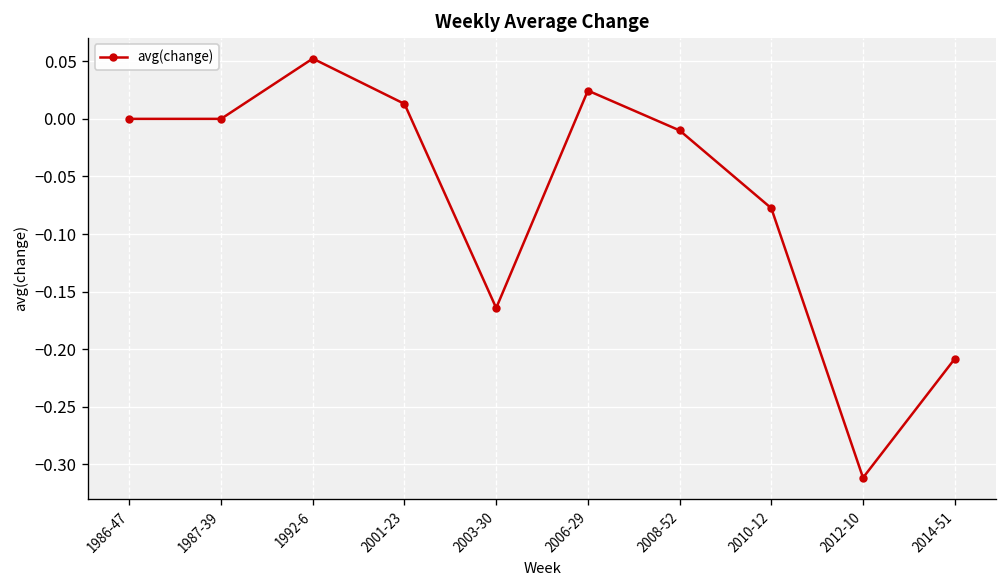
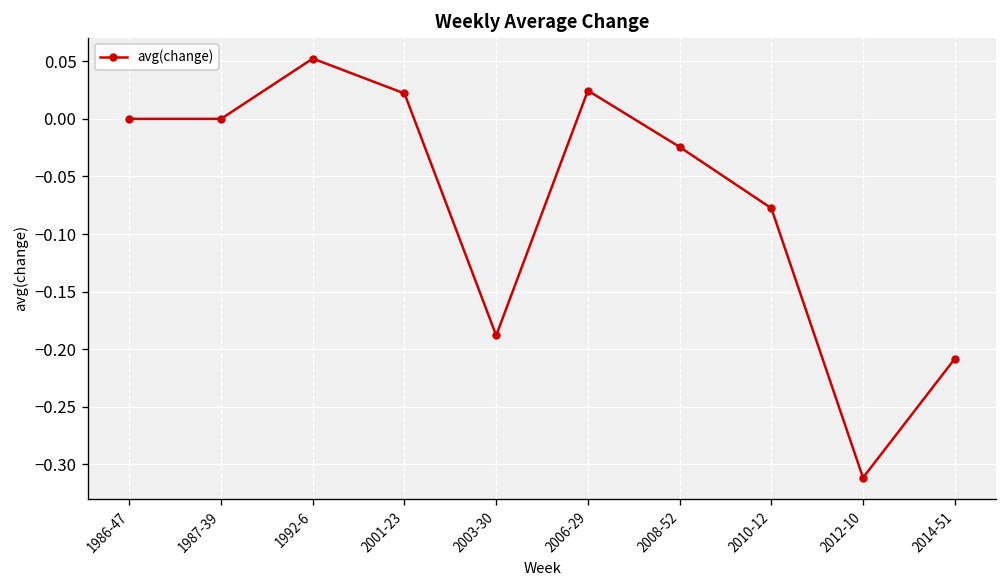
  {
    "1986-47": 0.00,
    "1987-39": 0.00,
    "1992-6": 0.05,
-   "2001-23": 0.01,
-   "2003-30": -0.16,
+   "2001-23": 0.02,
+   "2003-30": -0.19,
    "2006-29": 0.02,
-   "2008-52": -0.01,
+   "2008-52": -0.02,
    "2010-12": -0.08,
    "2012-10": -0.31,
    "2014-51": -0.21
  }
